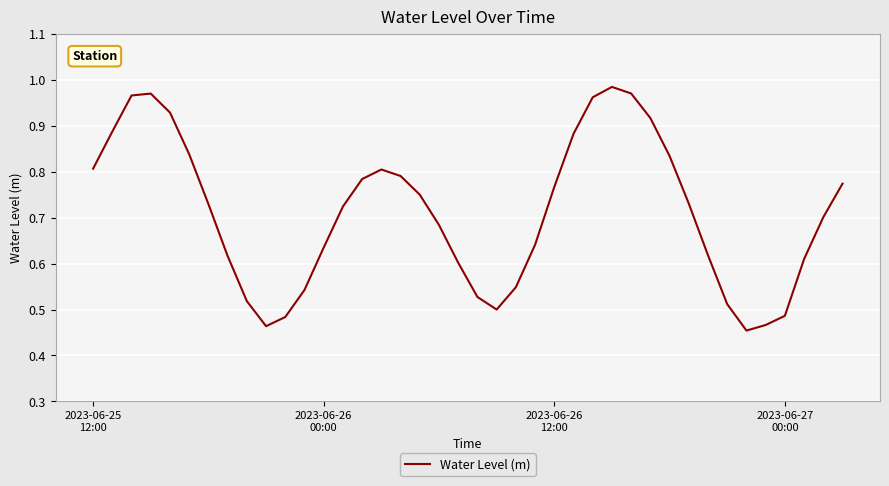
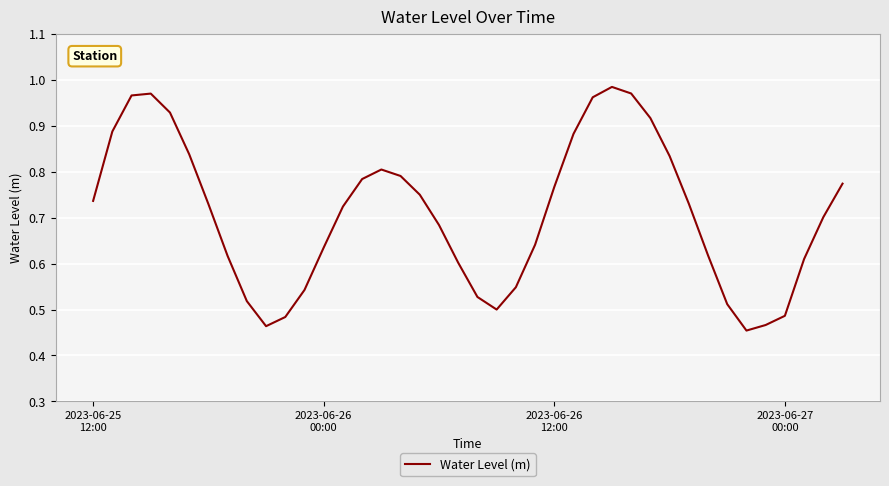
  {
-   "2023-06-25 12:00": 0.81,
+   "2023-06-25 12:00": 0.74,
    "2023-06-26 00:00": 0.63,
    "2023-06-26 12:00": 0.77,
    "2023-06-27 00:00": 0.49
  }
